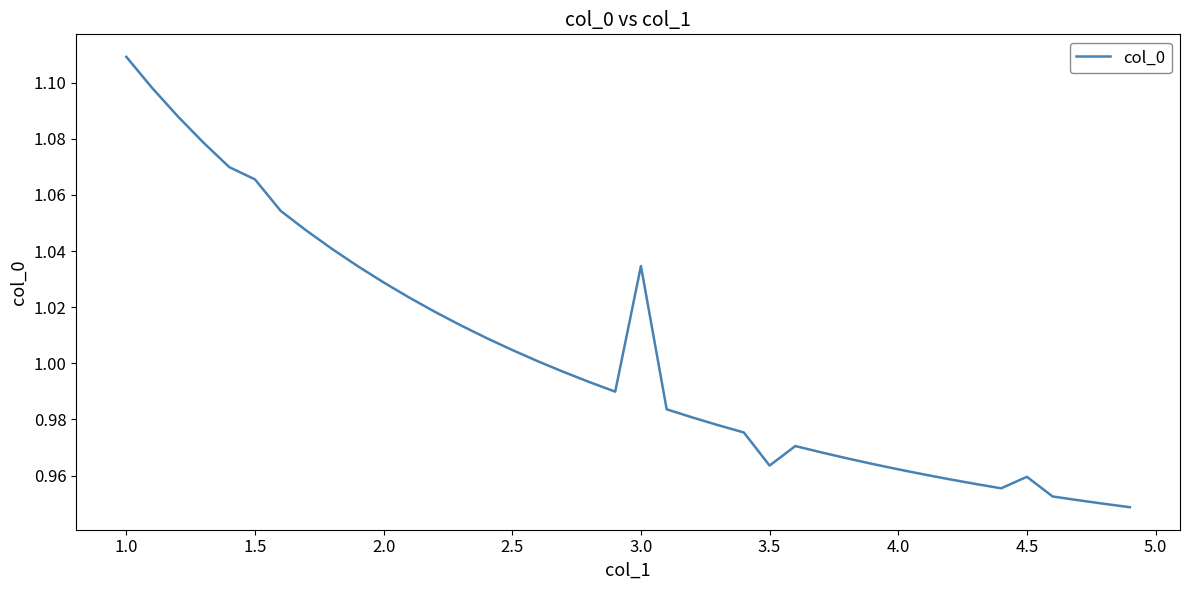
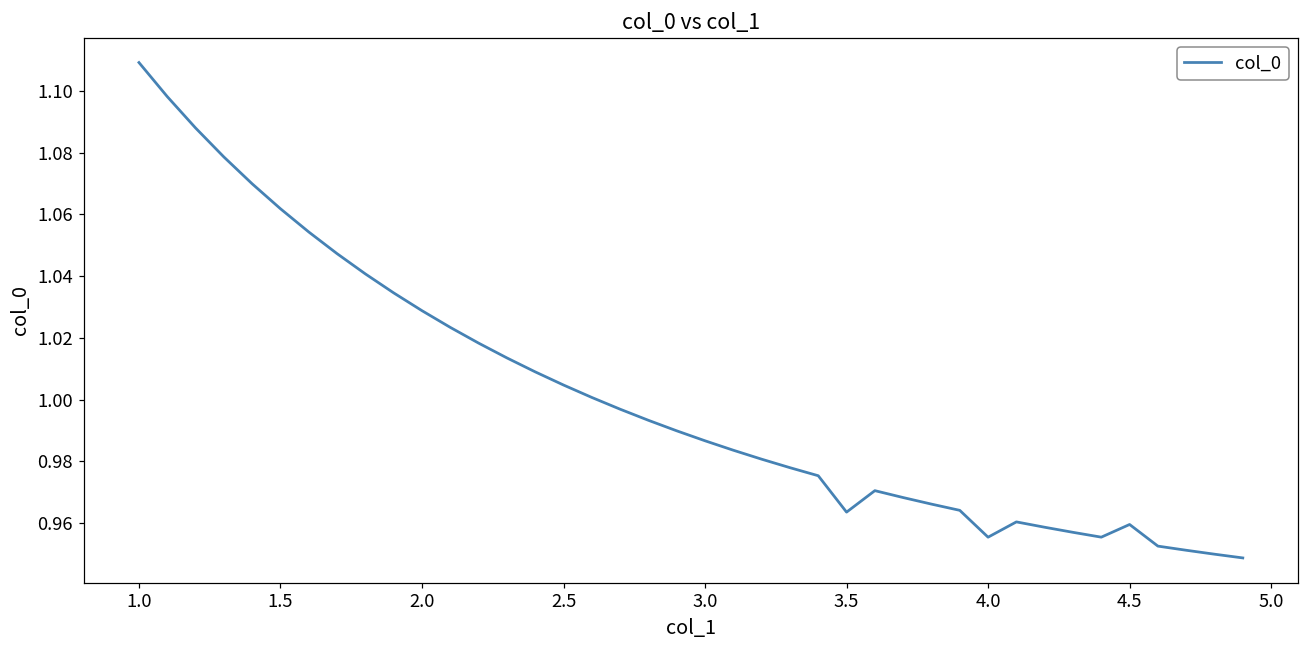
  {
    "1.0": 1.109,
-   "1.5": 1.066,
+   "1.5": 1.062,
    "2.0": 1.029,
    "2.5": 1.005,
-   "3.0": 1.035,
+   "3.0": 0.987,
    "3.5": 0.964,
-   "4.0": 0.962,
+   "4.0": 0.955,
    "4.5": 0.960
  }
